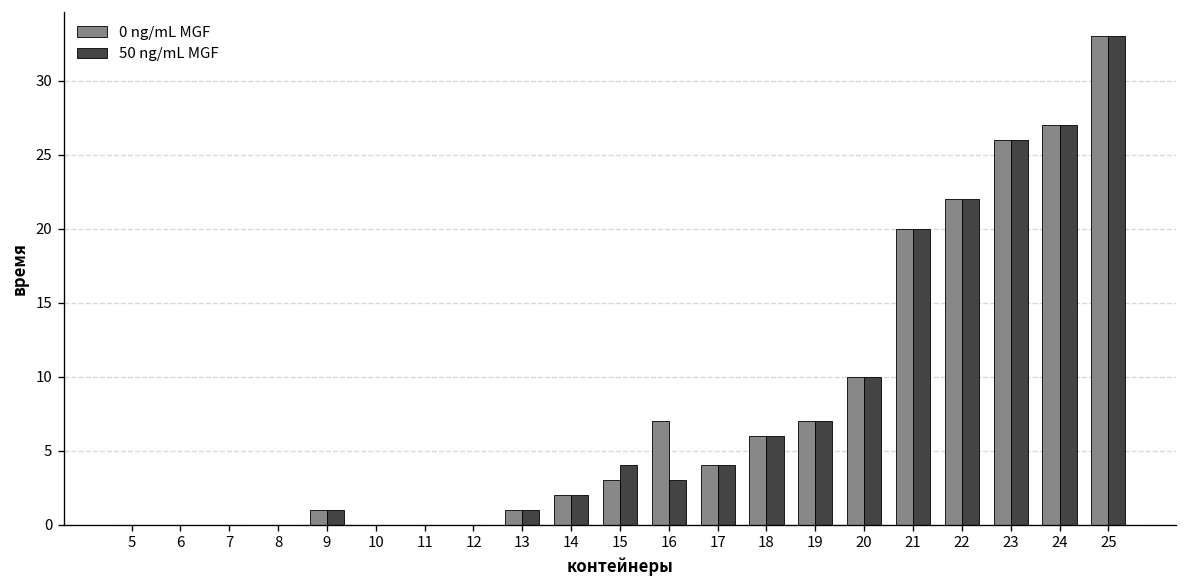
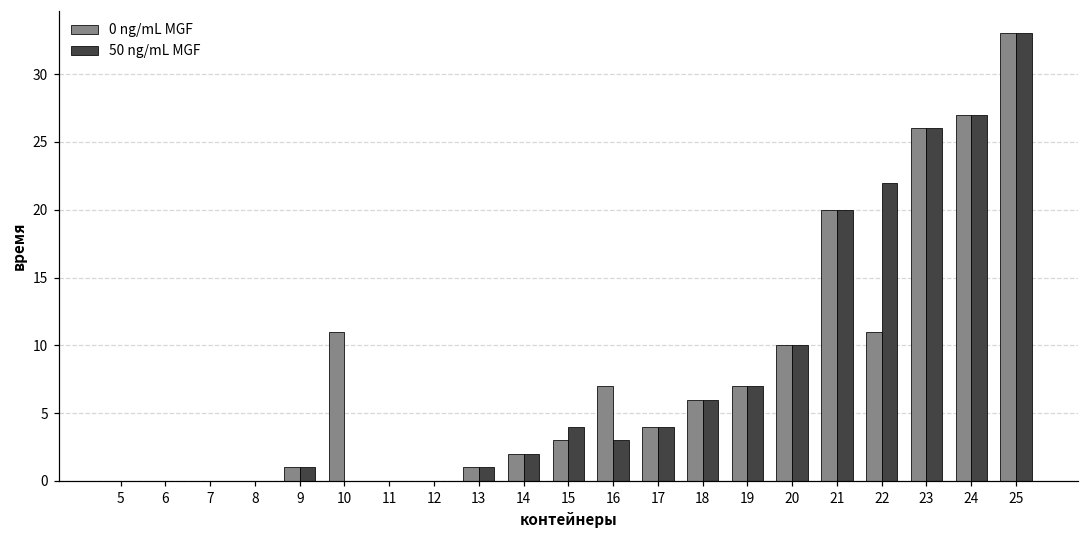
  {
    "0 ng/mL MGF": {
      "5": 0,
      "6": 0,
      "7": 0,
      "8": 0,
      "9": 1,
-     "10": 0,
+     "10": 11,
      "11": 0,
      "12": 0,
      "13": 1,
      "14": 2,
      "15": 3,
      "16": 7,
      "17": 4,
      "18": 6,
      "19": 7,
      "20": 10,
      "21": 20,
-     "22": 22,
+     "22": 11,
      "23": 26,
      "24": 27,
      "25": 33
    },
    "50 ng/mL MGF": {
      "5": 0,
      "6": 0,
      "7": 0,
      "8": 0,
      "9": 1,
      "10": 0,
      "11": 0,
      "12": 0,
      "13": 1,
      "14": 2,
      "15": 4,
      "16": 3,
      "17": 4,
      "18": 6,
      "19": 7,
      "20": 10,
      "21": 20,
      "22": 22,
      "23": 26,
      "24": 27,
      "25": 33
    }
  }
